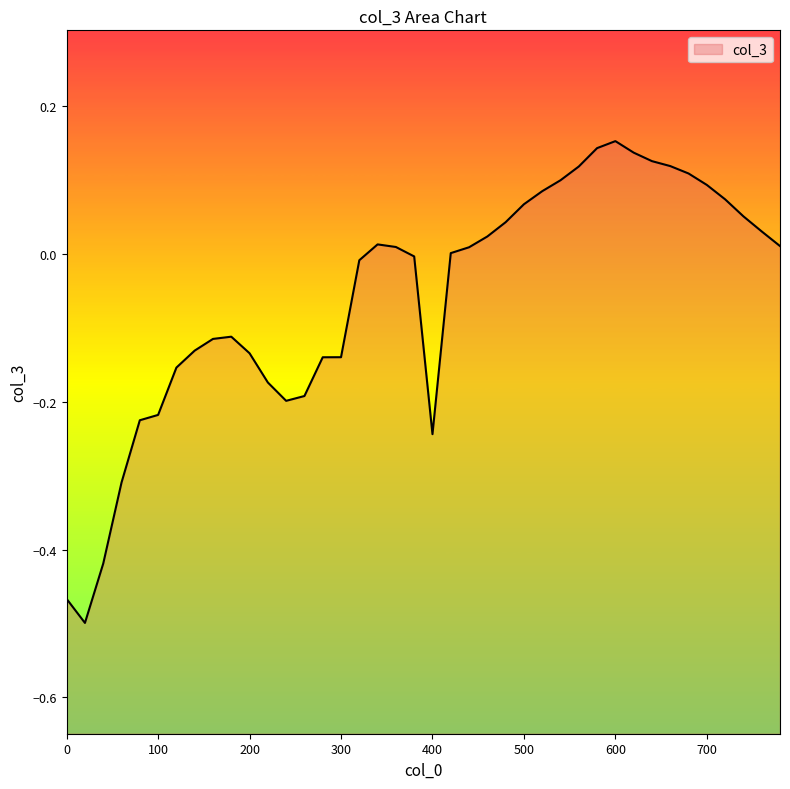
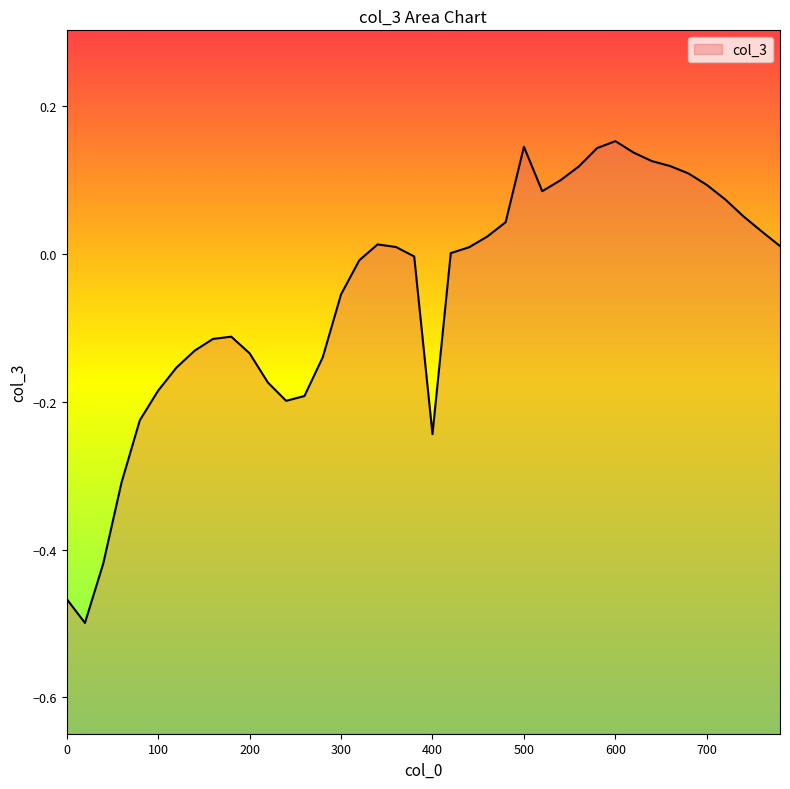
  {
    "0": -0.47,
-   "100": -0.22,
+   "100": -0.18,
    "200": -0.13,
-   "300": -0.14,
+   "300": -0.05,
    "400": -0.24,
-   "500": 0.07,
+   "500": 0.15,
    "600": 0.15,
    "700": 0.09
  }
